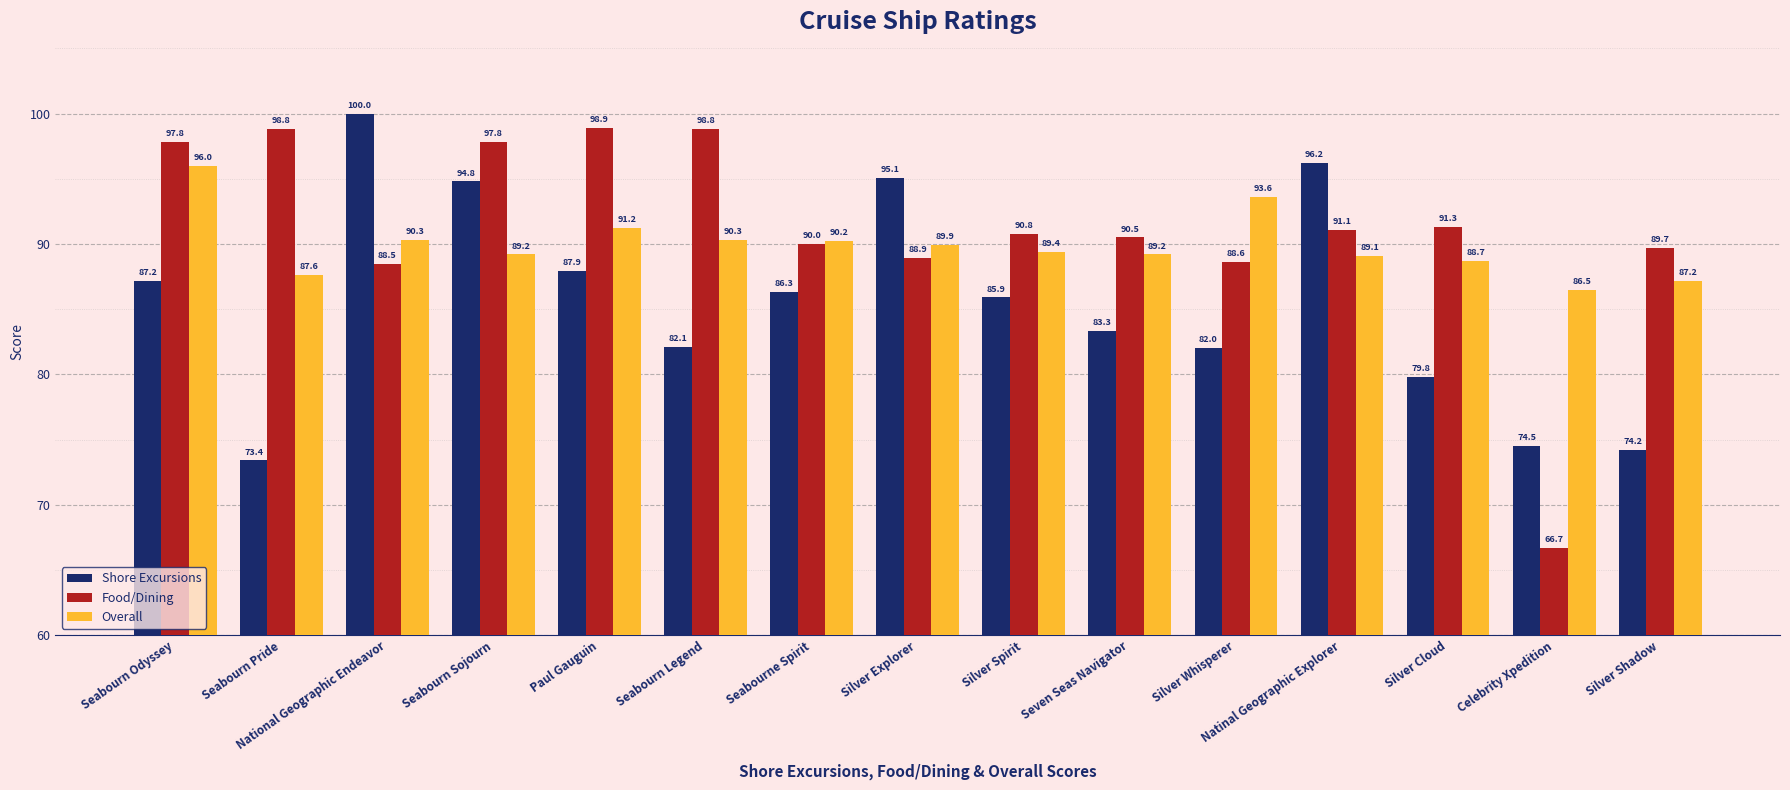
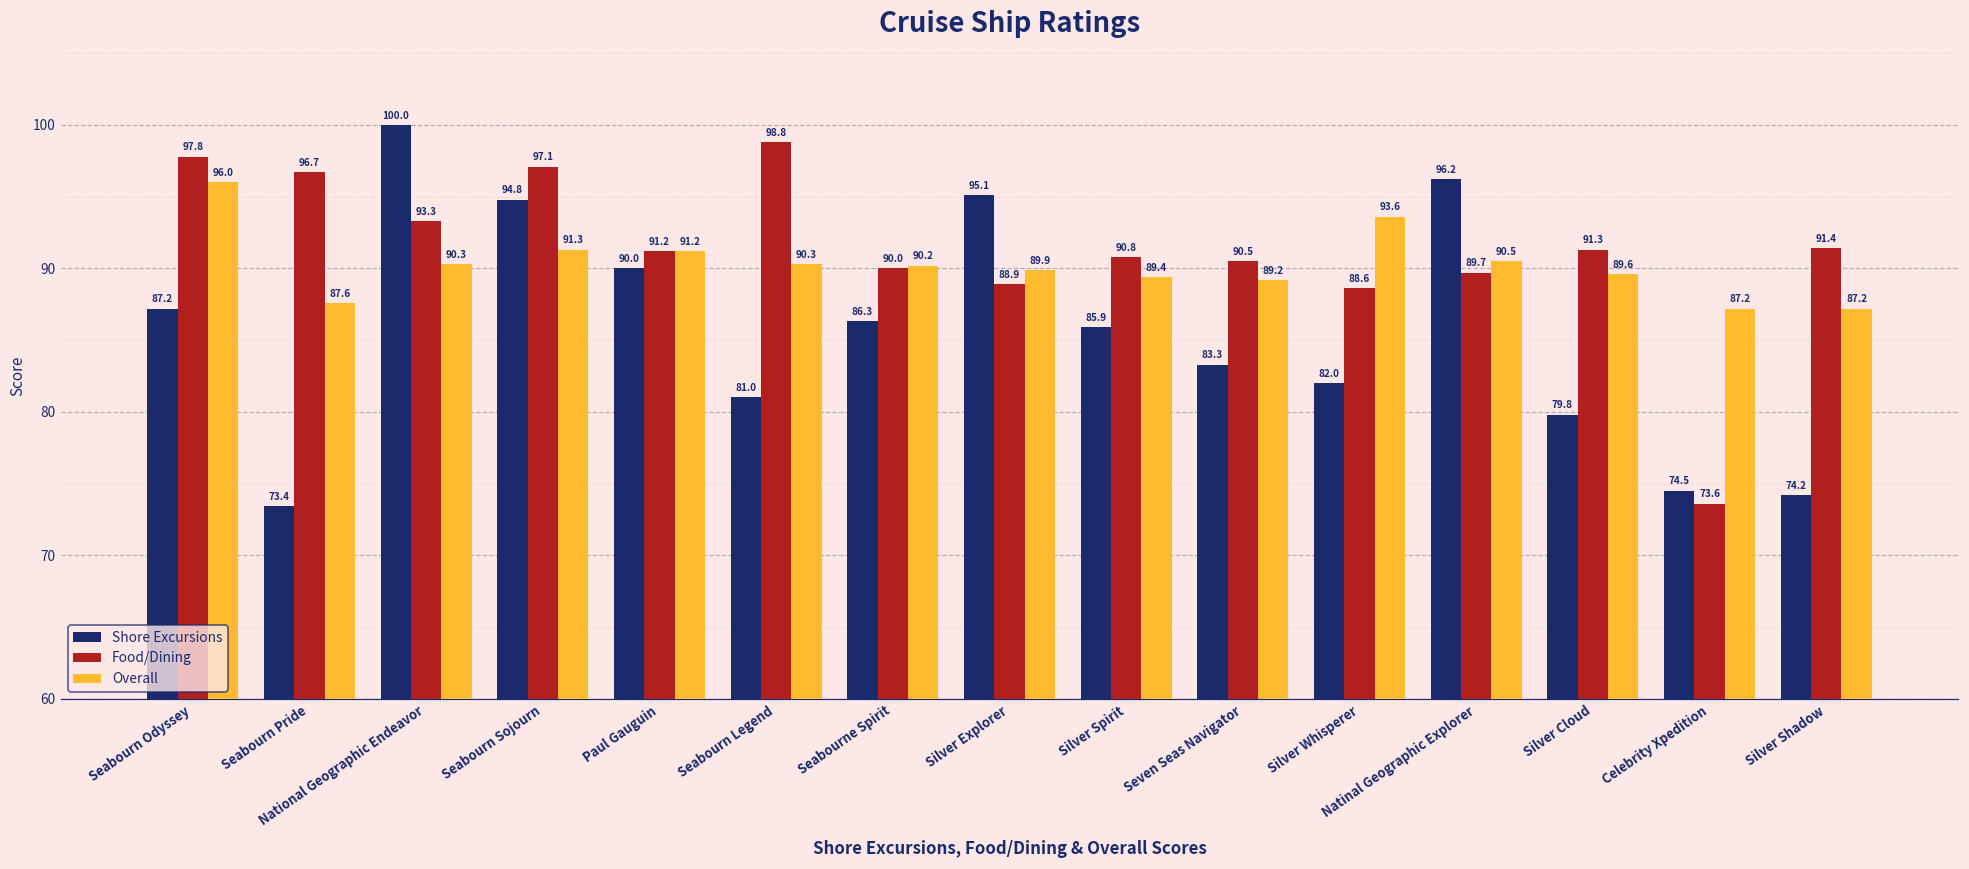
  {
    "Shore Excursions": {
      "Seabourn Odyssey": 87.2,
      "Seabourn Pride": 73.4,
      "National Geographic Endeavor": 100.0,
      "Seabourn Sojourn": 94.8,
-     "Paul Gauguin": 87.9,
-     "Seabourn Legend": 82.1,
+     "Paul Gauguin": 90.0,
+     "Seabourn Legend": 81.0,
      "Seabourne Spirit": 86.3,
      "Silver Explorer": 95.1,
      "Silver Spirit": 85.9,
      "Seven Seas Navigator": 83.3,
      "Silver Whisperer": 82.0,
      "Natinal Geographic Explorer": 96.2,
      "Silver Cloud": 79.8,
      "Celebrity Xpedition": 74.5,
      "Silver Shadow": 74.2
    },
    "Food/Dining": {
      "Seabourn Odyssey": 97.8,
-     "Seabourn Pride": 98.8,
-     "National Geographic Endeavor": 88.5,
-     "Seabourn Sojourn": 97.8,
-     "Paul Gauguin": 98.9,
+     "Seabourn Pride": 96.7,
+     "National Geographic Endeavor": 93.3,
+     "Seabourn Sojourn": 97.1,
+     "Paul Gauguin": 91.2,
      "Seabourn Legend": 98.8,
      "Seabourne Spirit": 90.0,
      "Silver Explorer": 88.9,
      "Silver Spirit": 90.8,
      "Seven Seas Navigator": 90.5,
      "Silver Whisperer": 88.6,
-     "Natinal Geographic Explorer": 91.1,
+     "Natinal Geographic Explorer": 89.7,
      "Silver Cloud": 91.3,
-     "Celebrity Xpedition": 66.7,
-     "Silver Shadow": 89.7
+     "Celebrity Xpedition": 73.6,
+     "Silver Shadow": 91.4
    },
    "Overall": {
      "Seabourn Odyssey": 96.0,
      "Seabourn Pride": 87.6,
      "National Geographic Endeavor": 90.3,
-     "Seabourn Sojourn": 89.2,
+     "Seabourn Sojourn": 91.3,
      "Paul Gauguin": 91.2,
      "Seabourn Legend": 90.3,
      "Seabourne Spirit": 90.2,
      "Silver Explorer": 89.9,
      "Silver Spirit": 89.4,
      "Seven Seas Navigator": 89.2,
      "Silver Whisperer": 93.6,
-     "Natinal Geographic Explorer": 89.1,
-     "Silver Cloud": 88.7,
-     "Celebrity Xpedition": 86.5,
+     "Natinal Geographic Explorer": 90.5,
+     "Silver Cloud": 89.6,
+     "Celebrity Xpedition": 87.2,
      "Silver Shadow": 87.2
    }
  }
